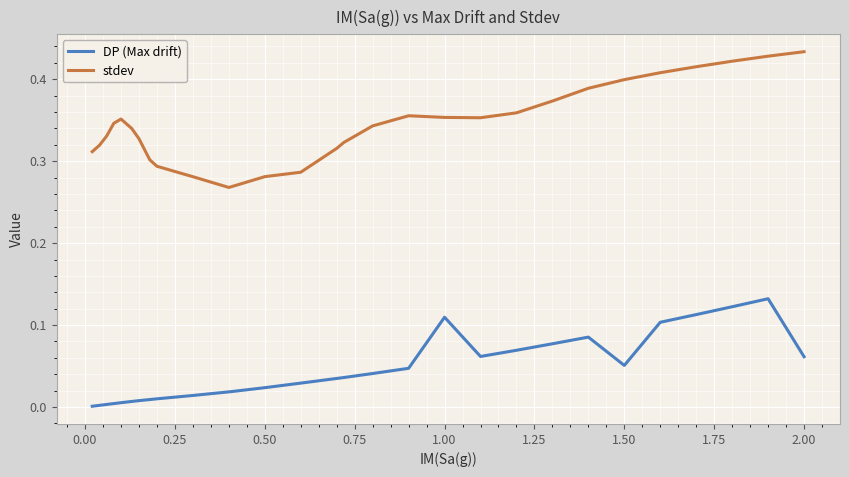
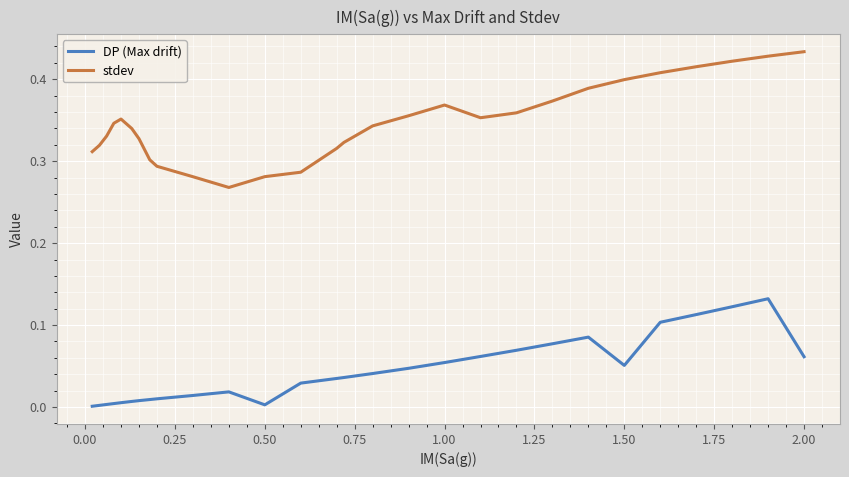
  {
    "DP (Max drift)": {
-     "0.50": 0.02,
-     "1.00": 0.11,
+     "0.50": 0.00,
+     "1.00": 0.05,
      "1.50": 0.05,
      "2.00": 0.06
    },
    "stdev": {
      "0.50": 0.28,
-     "1.00": 0.35,
+     "1.00": 0.37,
      "1.50": 0.40,
      "2.00": 0.43
    }
  }
